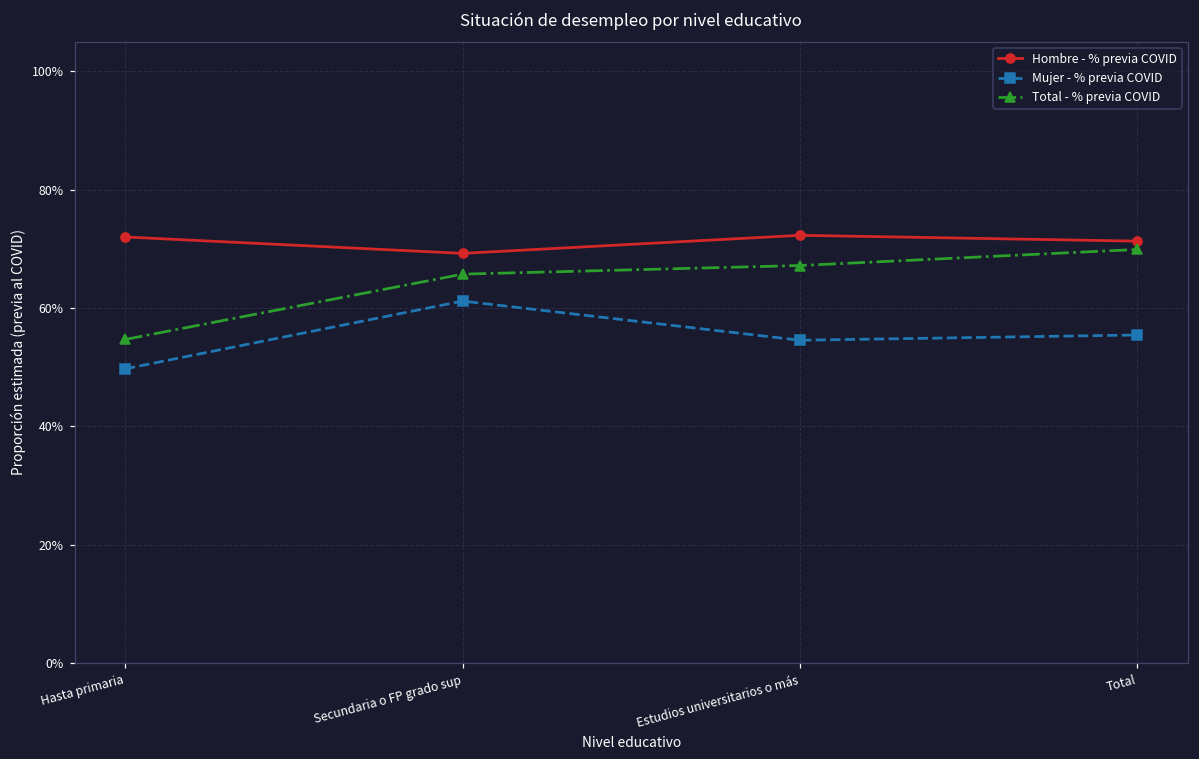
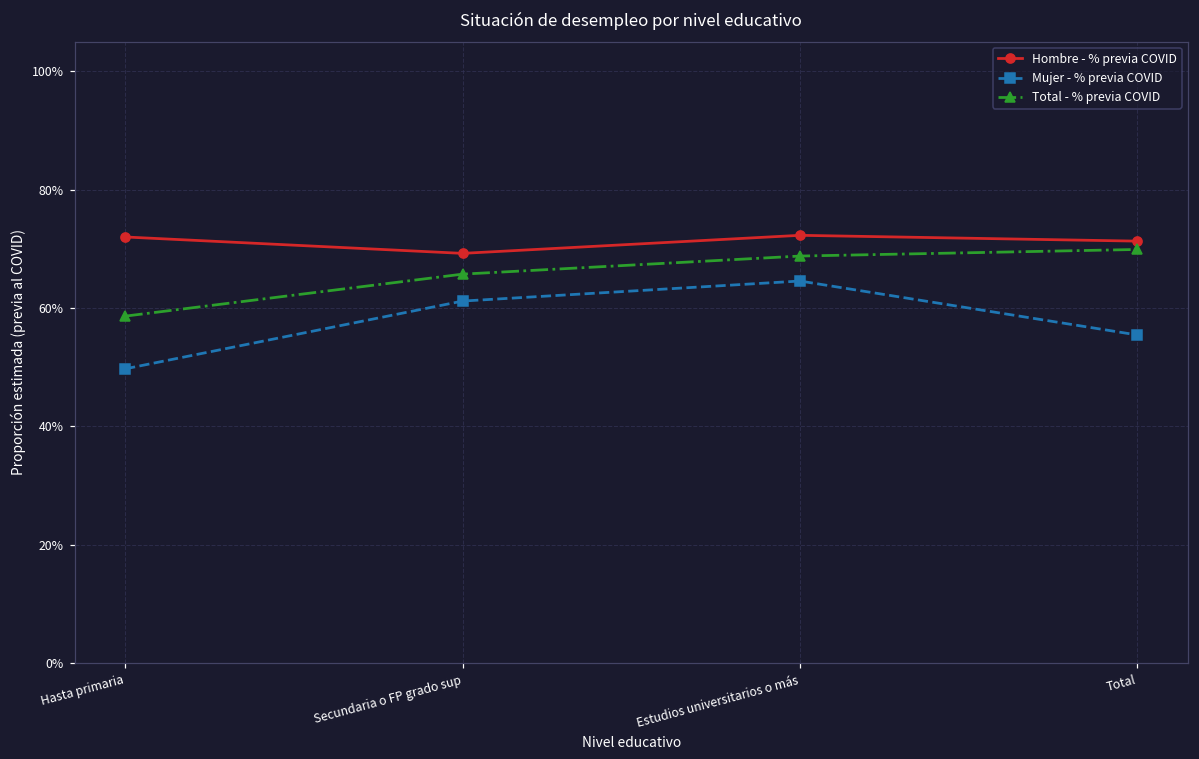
  {
    "Hombre - % previa COVID": {
      "Hasta primaria": "72%",
      "Secundaria o FP grado sup": "69%",
      "Estudios universitarios o más": "72%",
      "Total": "71%"
    },
    "Mujer - % previa COVID": {
      "Hasta primaria": "50%",
      "Secundaria o FP grado sup": "61%",
-     "Estudios universitarios o más": "55%",
+     "Estudios universitarios o más": "65%",
      "Total": "55%"
    },
    "Total - % previa COVID": {
-     "Hasta primaria": "55%",
+     "Hasta primaria": "59%",
      "Secundaria o FP grado sup": "66%",
-     "Estudios universitarios o más": "67%",
+     "Estudios universitarios o más": "69%",
      "Total": "70%"
    }
  }
